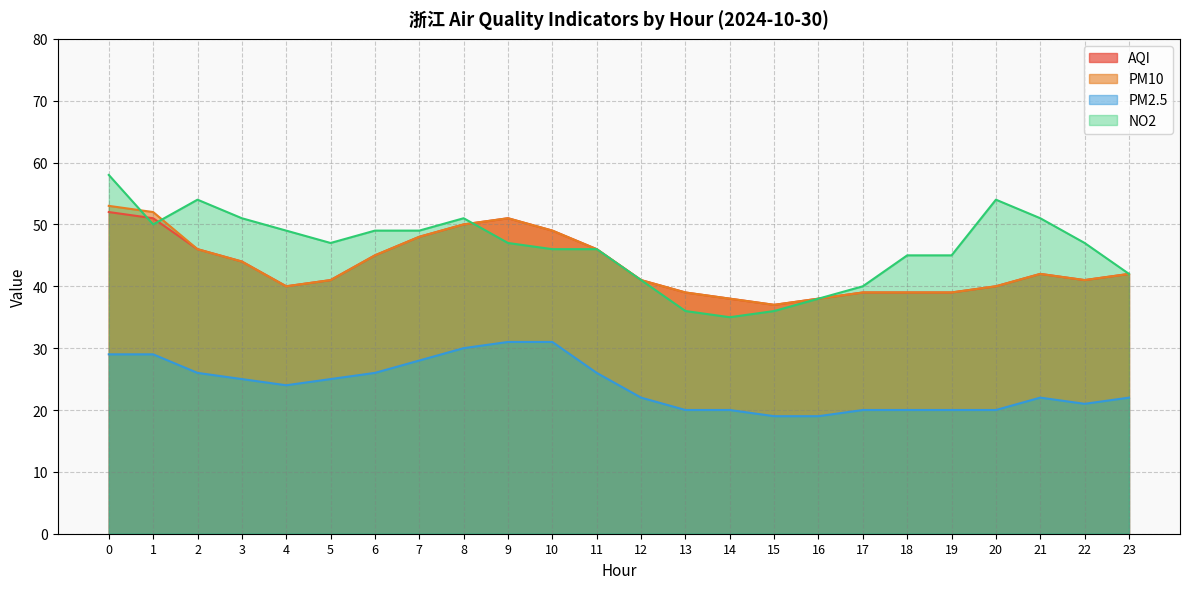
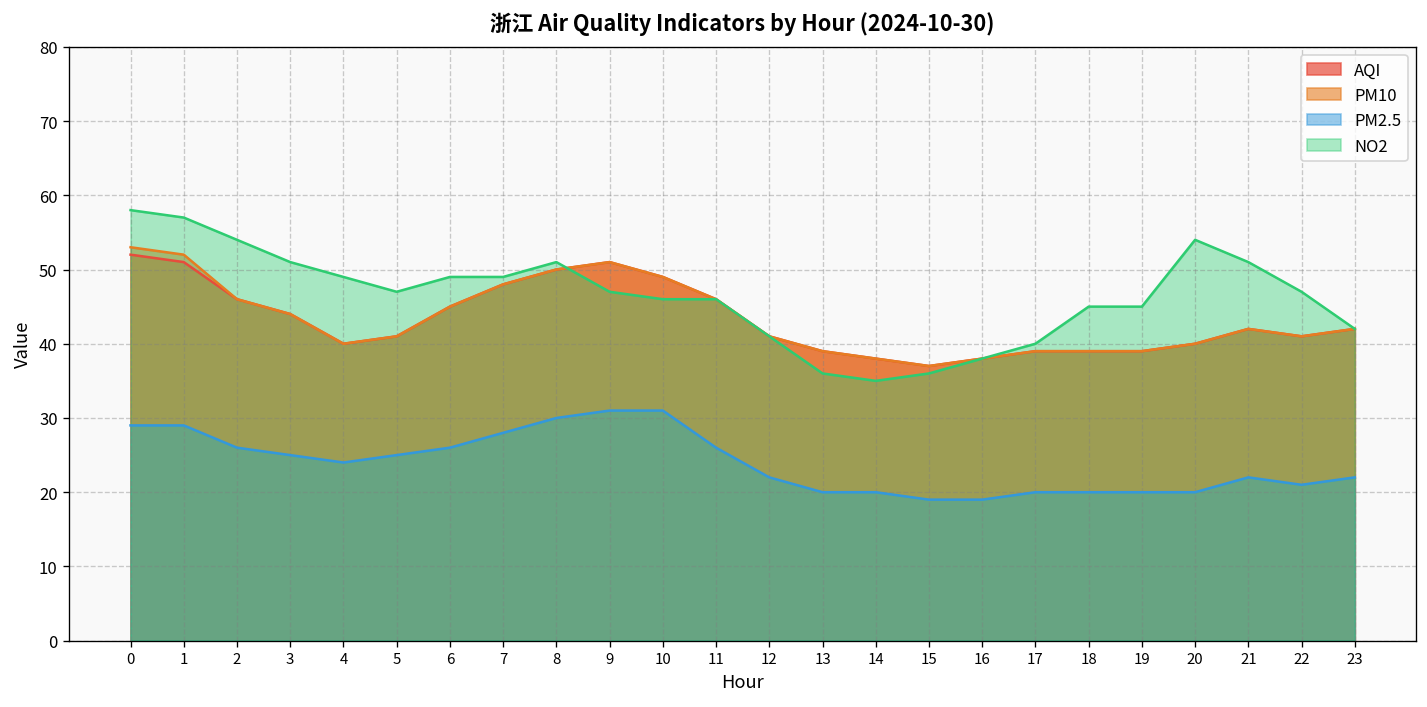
  {
    "PM2.5": {
      "0": 29,
      "1": 29,
      "2": 26,
      "3": 25,
      "4": 24,
      "5": 25,
      "6": 26,
      "7": 28,
      "8": 30,
      "9": 31,
      "10": 31,
      "11": 26,
      "12": 22,
      "13": 20,
      "14": 20,
      "15": 19,
      "16": 19,
      "17": 20,
      "18": 20,
      "19": 20,
      "20": 20,
      "21": 22,
      "22": 21,
      "23": 22
    },
    "NO2": {
      "0": 58,
-     "1": 50,
+     "1": 57,
      "2": 54,
      "3": 51,
      "4": 49,
      "5": 47,
      "6": 49,
      "7": 49,
      "8": 51,
      "9": 47,
      "10": 46,
      "13": 36,
      "14": 35,
      "15": 36,
      "17": 40,
      "18": 45,
      "19": 45,
      "20": 54,
      "21": 51,
      "22": 47
    }
  }
